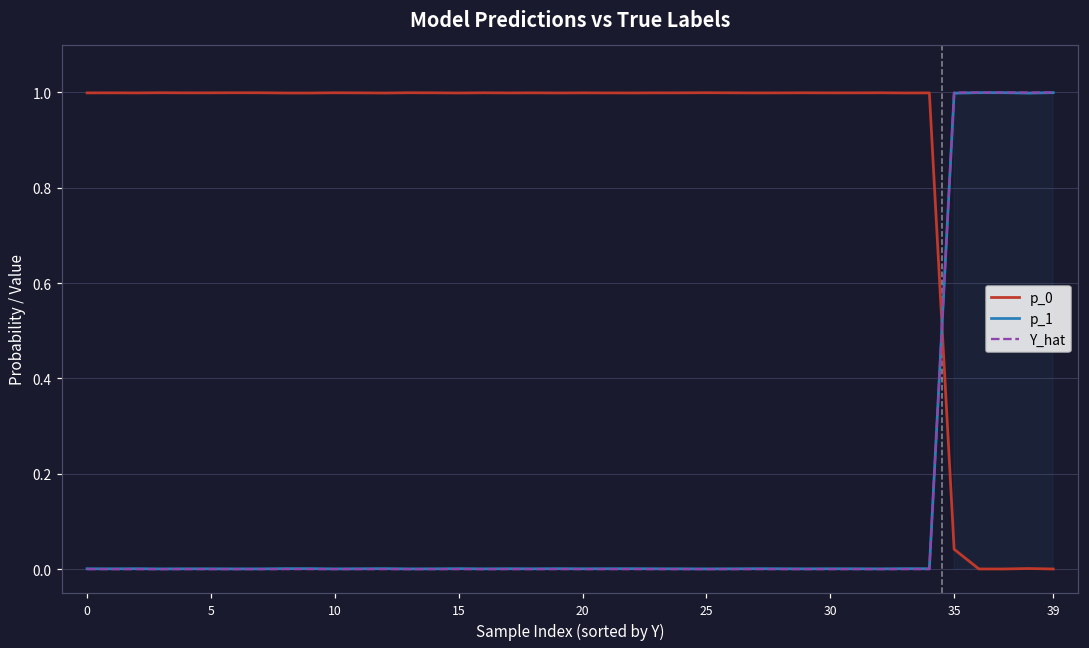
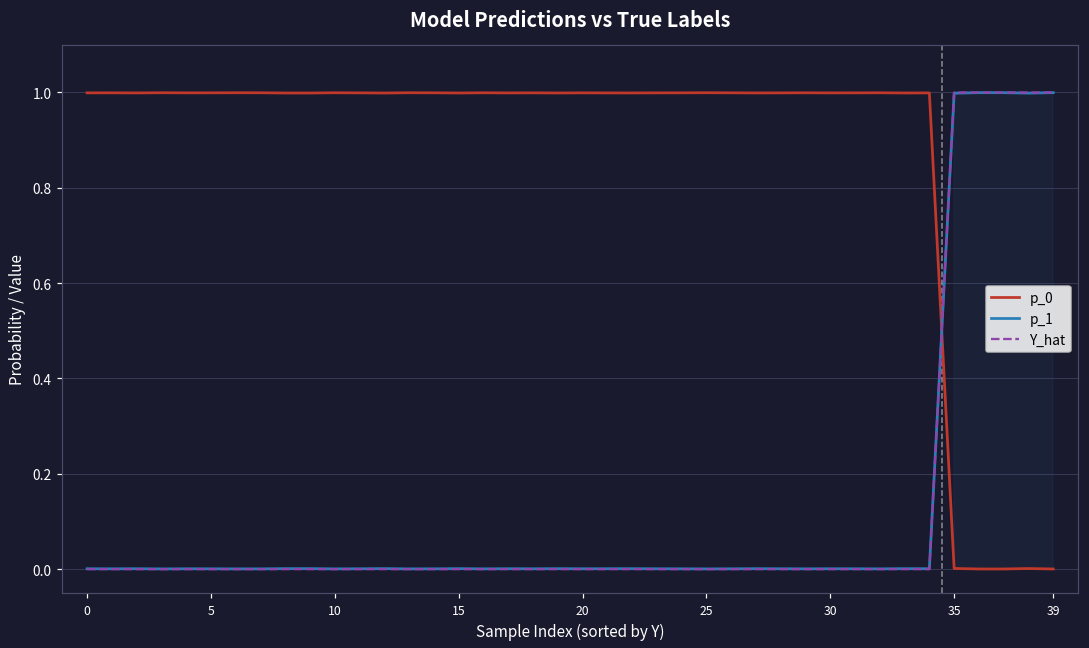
  {
    "p_0": {
      "0": 1.00,
      "5": 1.00,
      "10": 1.00,
      "15": 1.00,
      "20": 1.00,
      "25": 1.00,
      "30": 1.00,
-     "35": 0.04,
+     "35": 0.00,
      "39": 0.00
    }
  }
